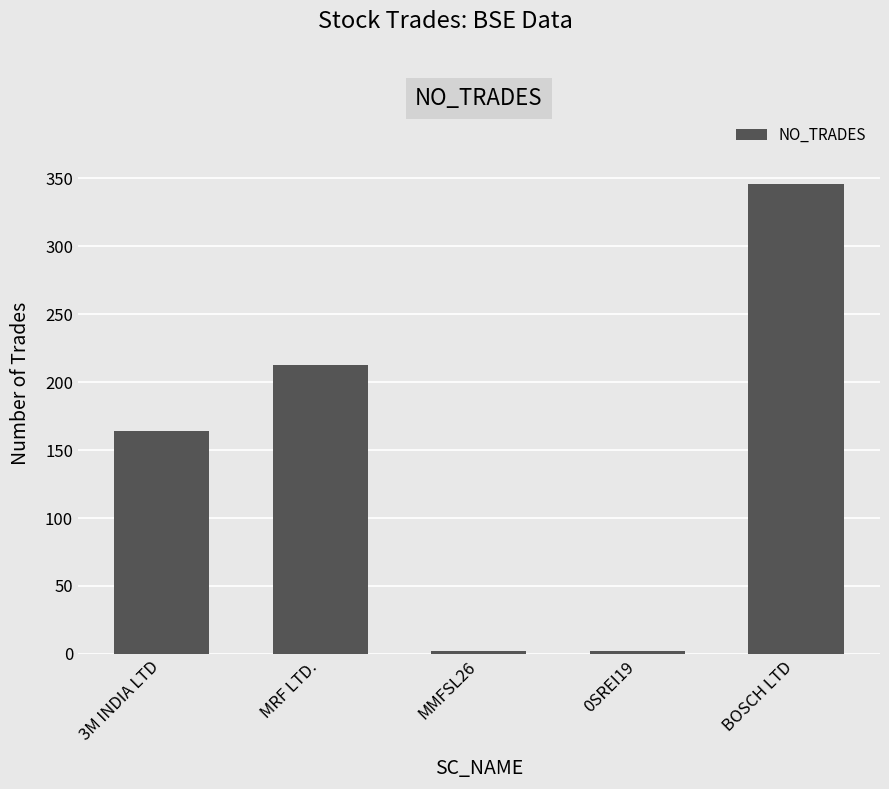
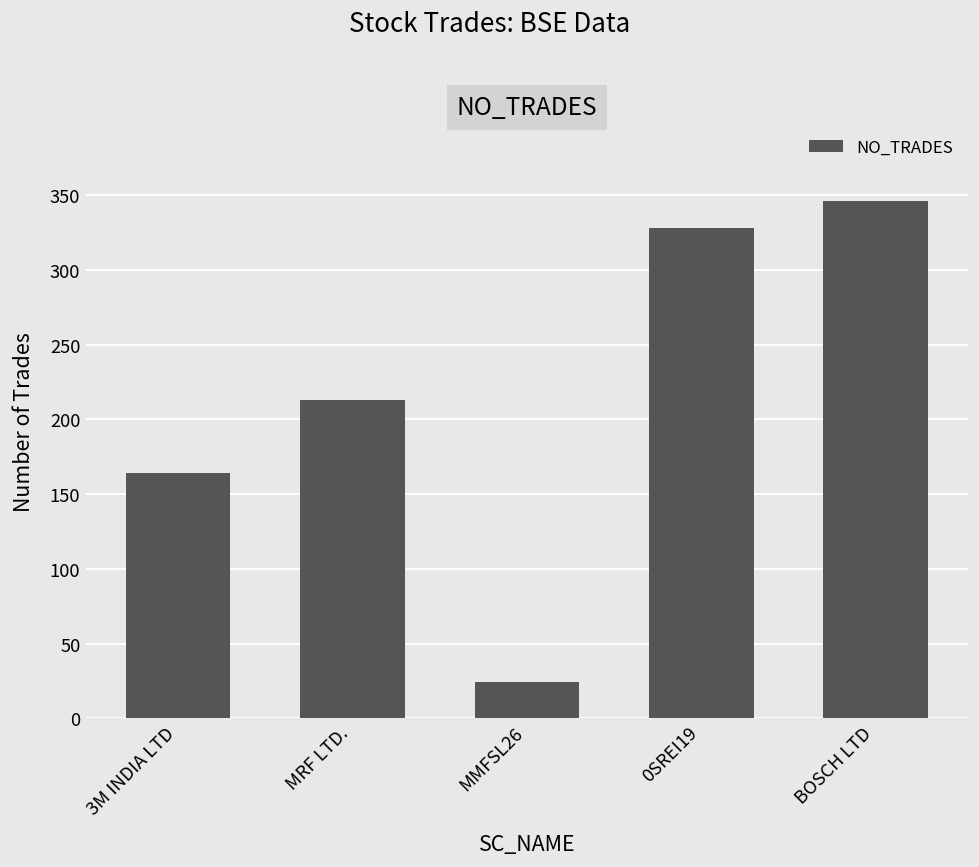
  {
    "3M INDIA LTD": 164,
    "MRF LTD.": 213,
-   "MMFSL26": 2,
-   "0SREI19": 2,
+   "MMFSL26": 24,
+   "0SREI19": 328,
    "BOSCH LTD": 346
  }
